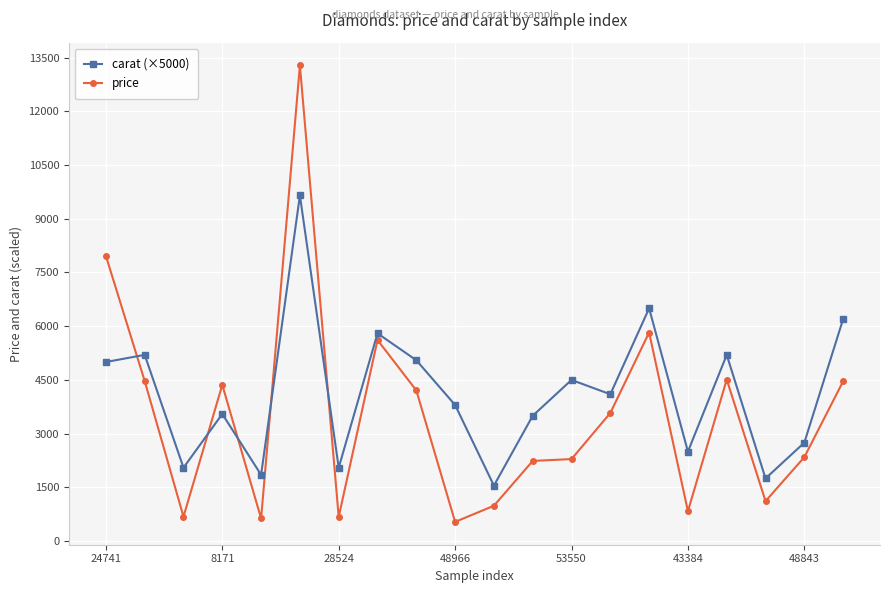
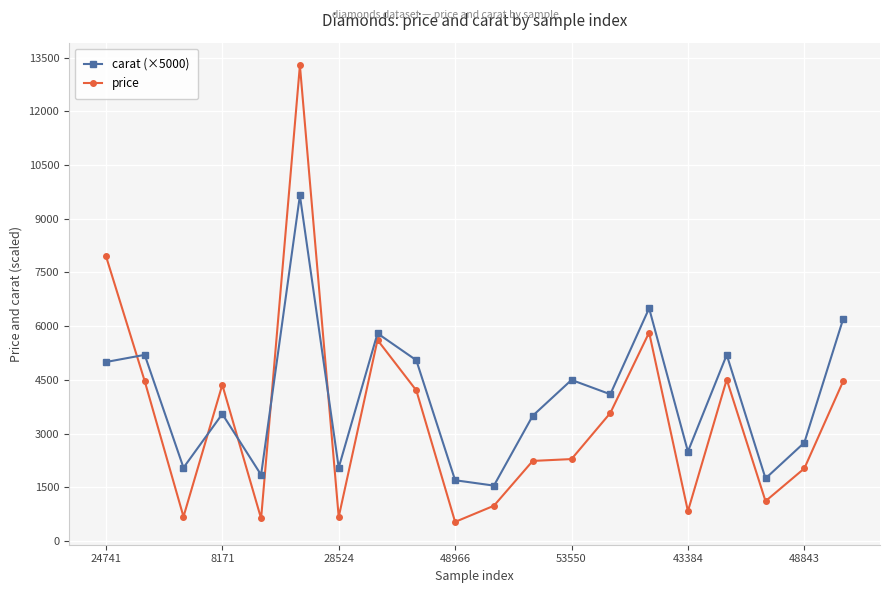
  {
    "price": {
      "24741": 8000,
      "8171": 4400,
      "28524": 700,
      "48966": 500,
      "53550": 2300,
      "43384": 800,
-     "48843": 2300
+     "48843": 2000
    },
    "carat (×5000)": {
      "24741": 5000,
      "8171": 3600,
      "28524": 2100,
-     "48966": 3800,
+     "48966": 1700,
      "53550": 4500,
      "43384": 2500,
      "48843": 2800
    }
  }
